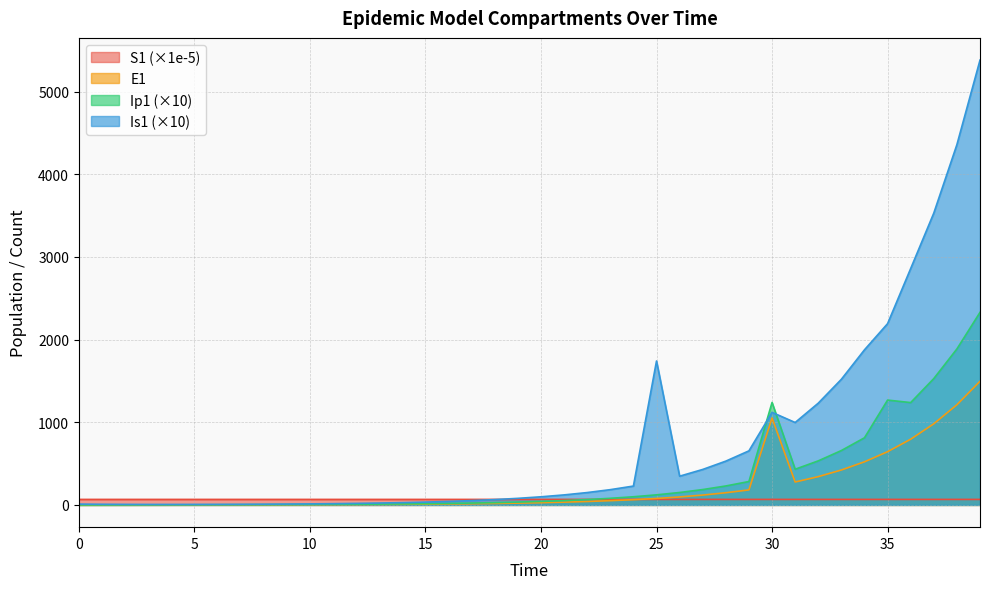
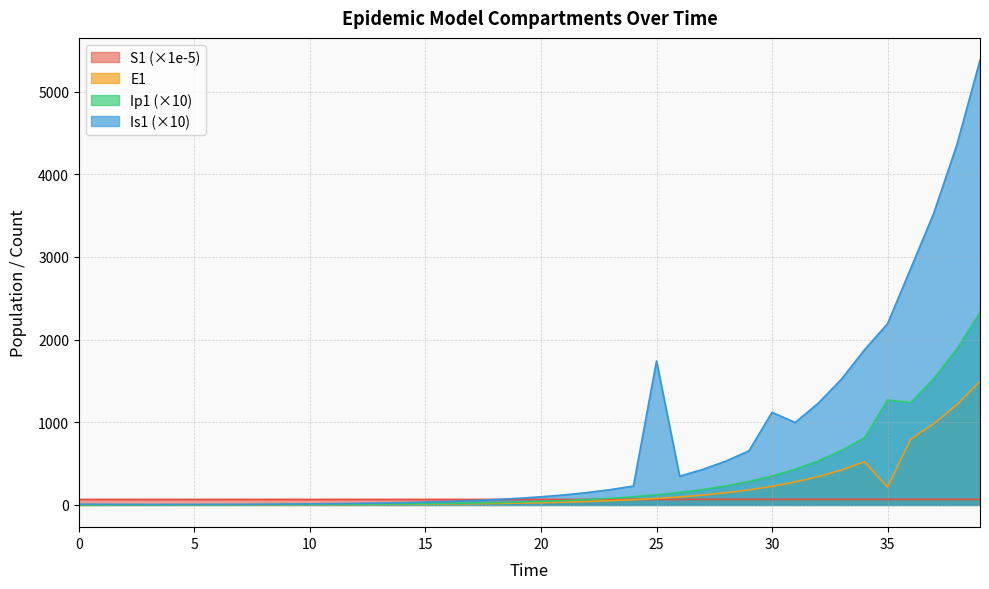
  {
    "S1 (×1e-5)": {
      "0": 100,
      "5": 100,
      "10": 100,
      "15": 100,
      "30": 100,
      "35": 100
    },
    "E1": {
-     "30": 1100,
-     "35": 600
+     "30": 200,
+     "35": 200
    },
    "Ip1 (×10)": {
      "25": 100,
-     "30": 1200,
+     "30": 300,
      "35": 1300
    },
    "Is1 (×10)": {
      "20": 100,
      "25": 1700,
      "30": 1100,
      "35": 2200
    }
  }
